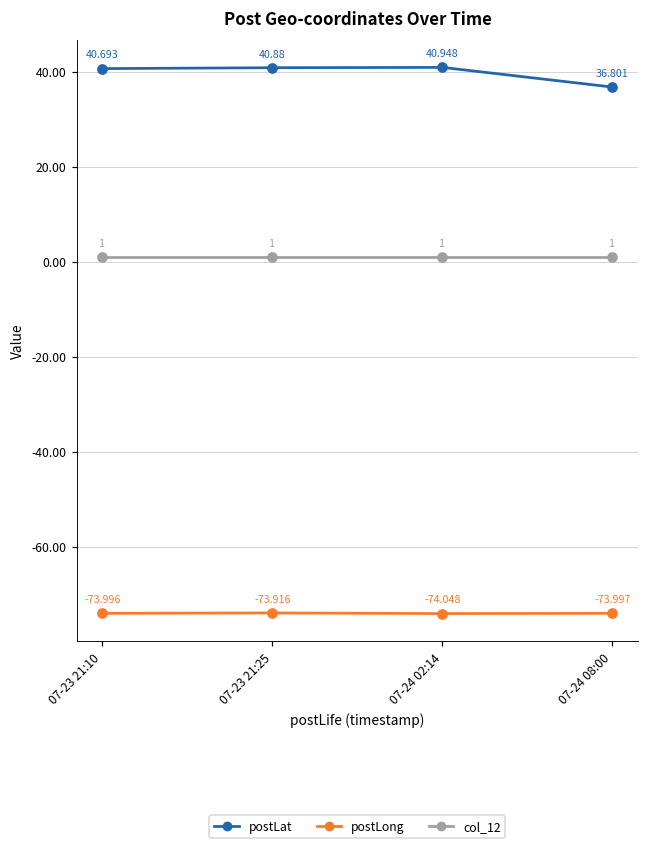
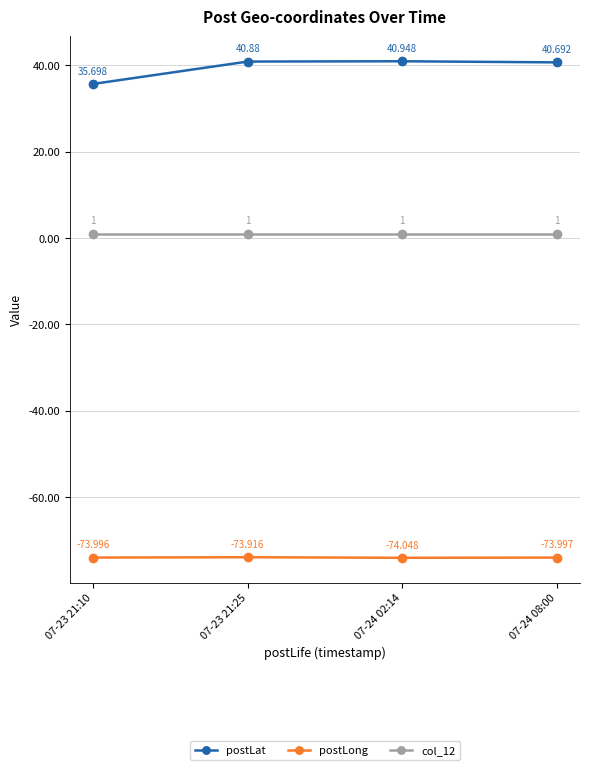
  {
    "postLat": {
-     "07-23 21:10": 40.693,
+     "07-23 21:10": 35.698,
      "07-23 21:25": 40.88,
      "07-24 02:14": 40.948,
-     "07-24 08:00": 36.801
+     "07-24 08:00": 40.692
    },
    "postLong": {
      "07-23 21:10": -73.996,
      "07-23 21:25": -73.916,
      "07-24 02:14": -74.048,
      "07-24 08:00": -73.997
    },
    "col_12": {
      "07-23 21:10": 1,
      "07-23 21:25": 1,
      "07-24 02:14": 1,
      "07-24 08:00": 1
    }
  }
